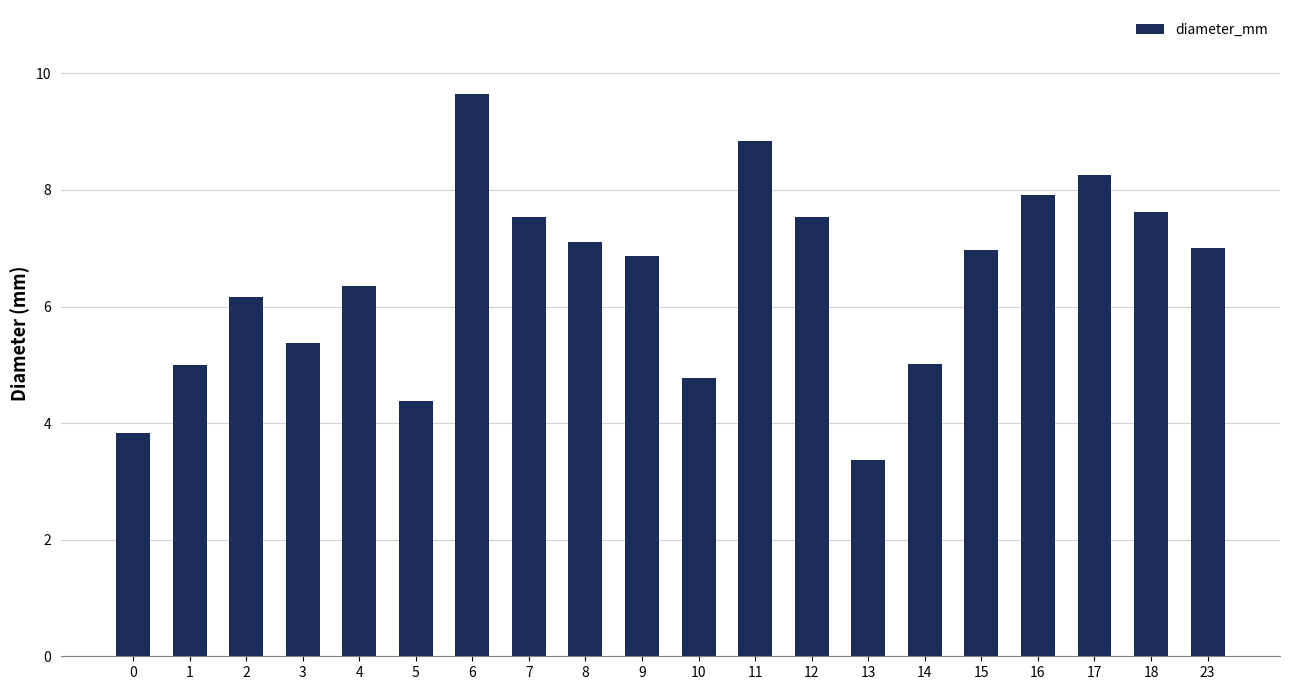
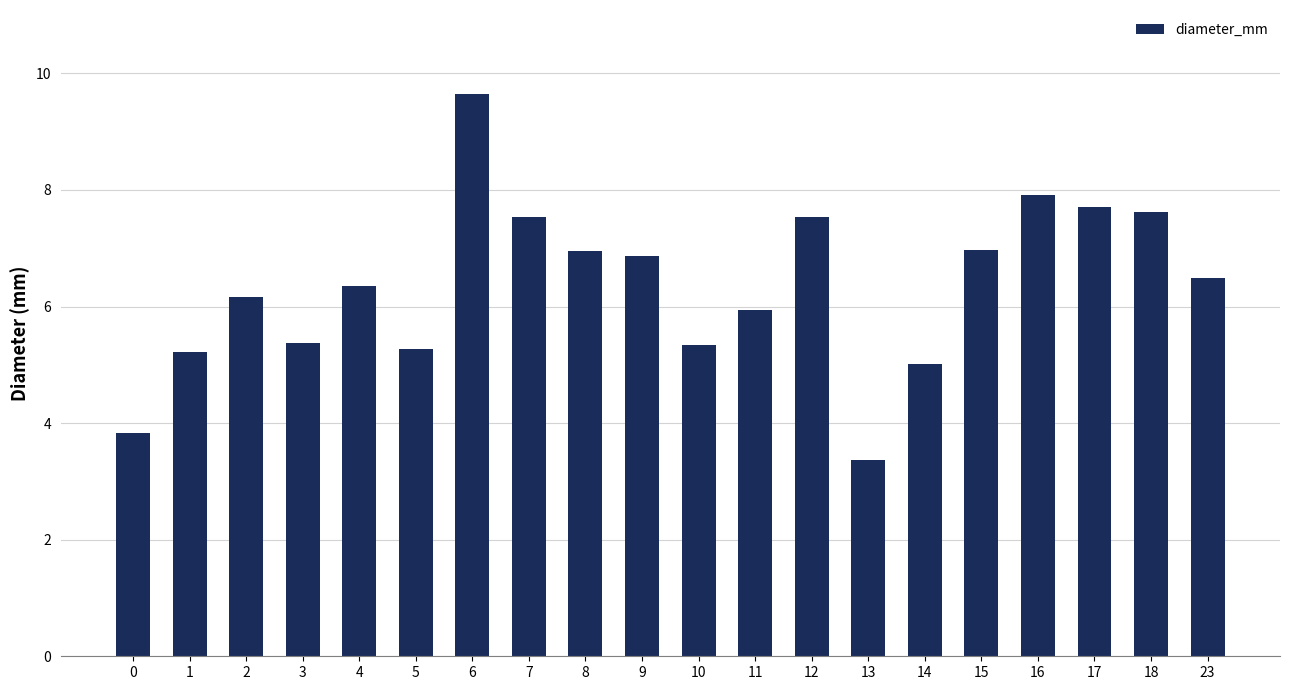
  {
    "0": 3.8,
-   "1": 5.0,
+   "1": 5.2,
    "2": 6.2,
    "3": 5.4,
    "4": 6.3,
-   "5": 4.4,
+   "5": 5.3,
    "6": 9.6,
    "7": 7.5,
-   "8": 7.1,
+   "8": 6.9,
    "9": 6.9,
-   "10": 4.8,
-   "11": 8.8,
+   "10": 5.3,
+   "11": 5.9,
    "12": 7.5,
    "13": 3.4,
    "14": 5.0,
    "15": 7.0,
    "16": 7.9,
-   "17": 8.3,
+   "17": 7.7,
    "18": 7.6,
-   "23": 7.0
+   "23": 6.5
  }
